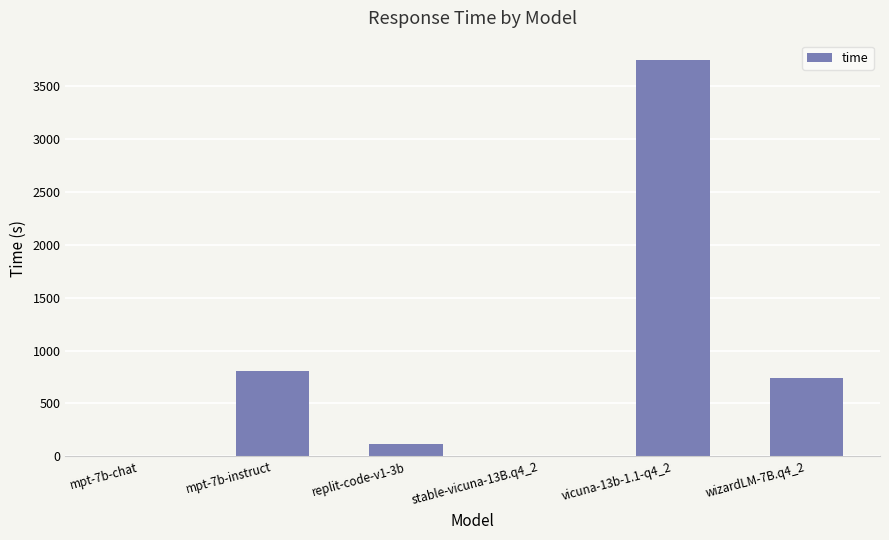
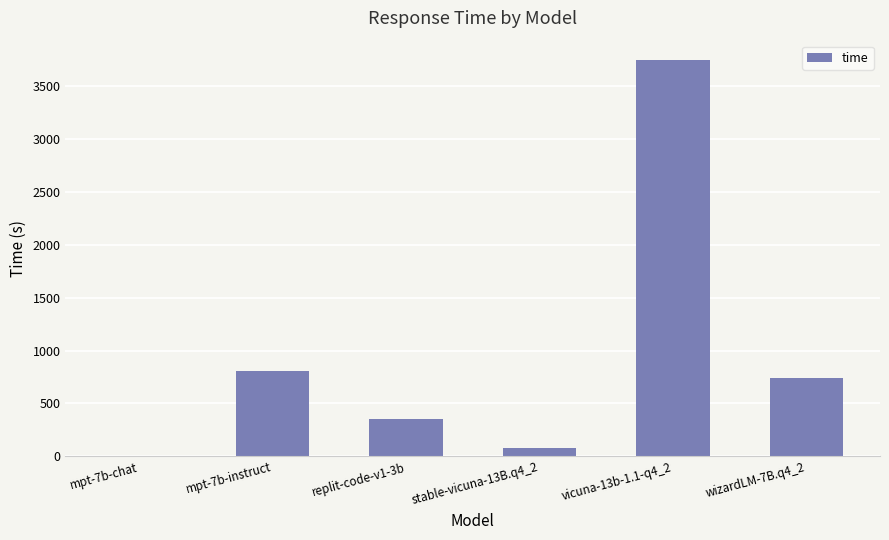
  {
    "mpt-7b-instruct": 810,
-   "replit-code-v1-3b": 120,
-   "stable-vicuna-13B.q4_2": 10,
+   "replit-code-v1-3b": 360,
+   "stable-vicuna-13B.q4_2": 80,
    "vicuna-13b-1.1-q4_2": 3740,
    "wizardLM-7B.q4_2": 740
  }
